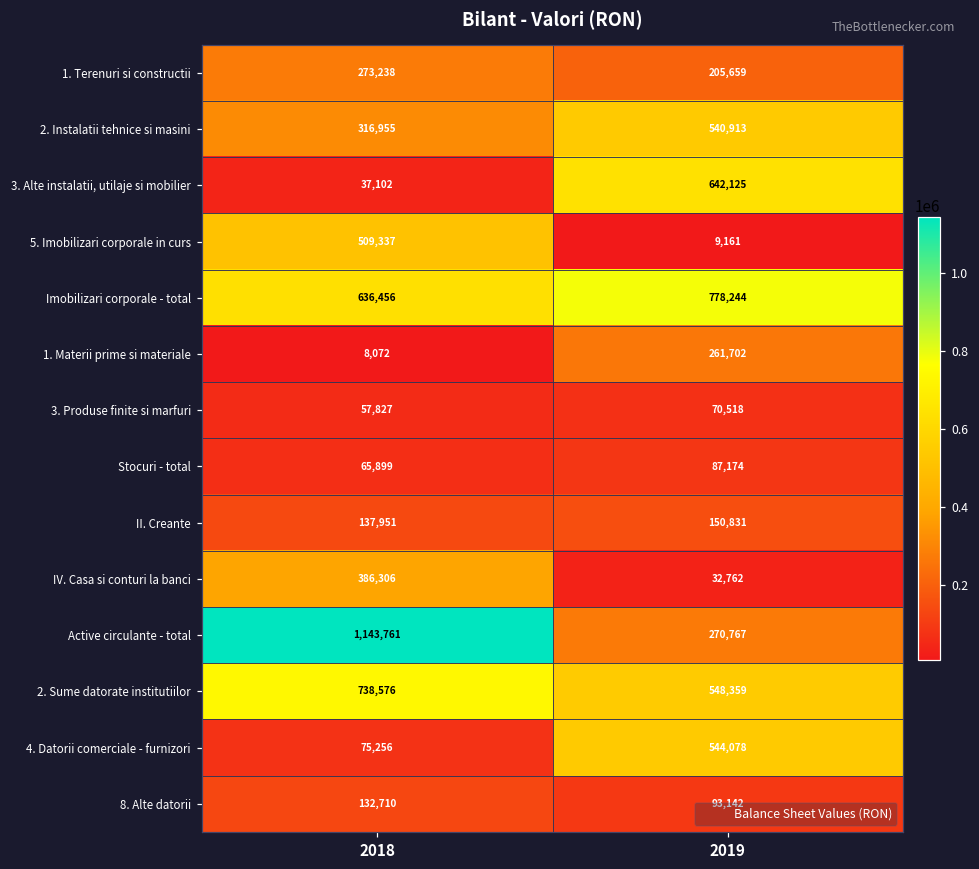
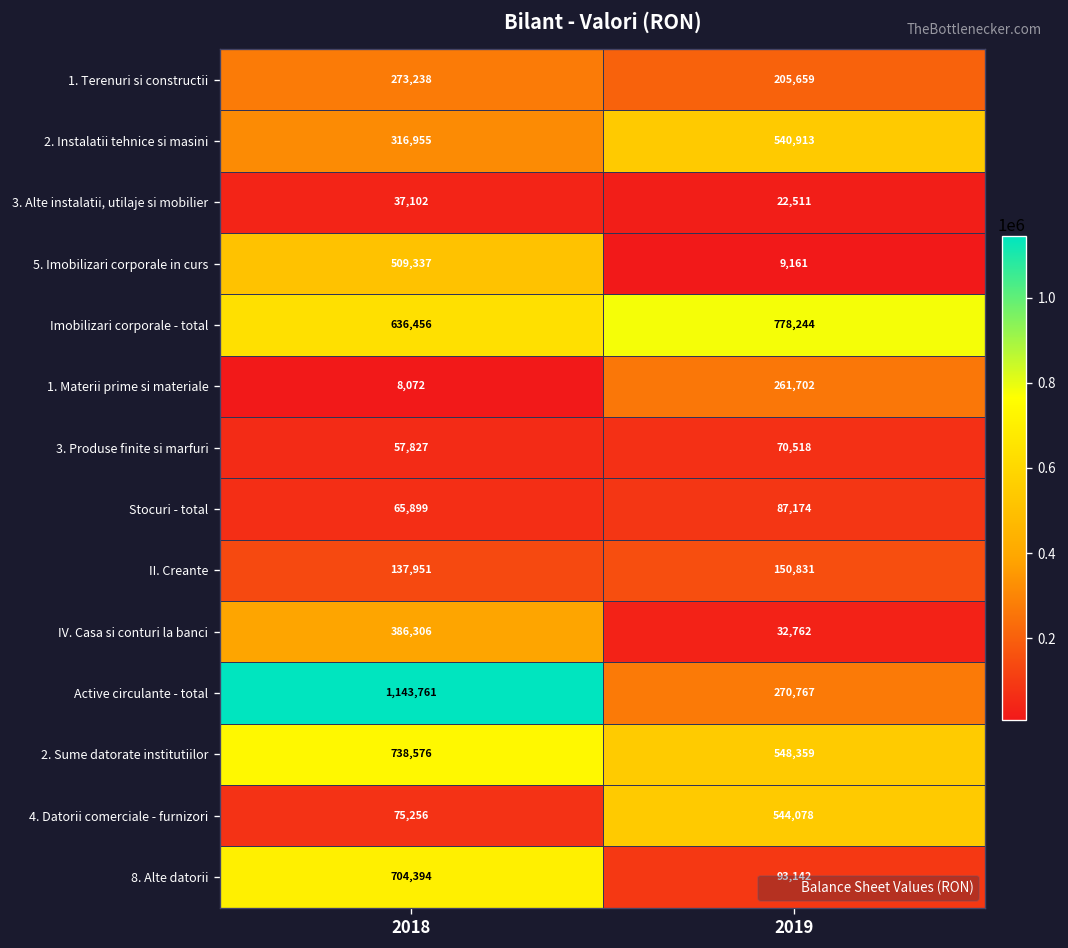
  {
    "1. Terenuri si constructii": {
      "2018": "273,238",
      "2019": "205,659"
    },
    "2. Instalatii tehnice si masini": {
      "2018": "316,955",
      "2019": "540,913"
    },
    "3. Alte instalatii, utilaje si mobilier": {
      "2018": "37,102",
-     "2019": "642,125"
+     "2019": "22,511"
    },
    "5. Imobilizari corporale in curs": {
      "2018": "509,337",
      "2019": "9,161"
    },
    "Imobilizari corporale - total": {
      "2018": "636,456",
      "2019": "778,244"
    },
    "1. Materii prime si materiale": {
      "2018": "8,072",
      "2019": "261,702"
    },
    "3. Produse finite si marfuri": {
      "2018": "57,827",
      "2019": "70,518"
    },
    "Stocuri - total": {
      "2018": "65,899",
      "2019": "87,174"
    },
    "II. Creante": {
      "2018": "137,951",
      "2019": "150,831"
    },
    "IV. Casa si conturi la banci": {
      "2018": "386,306",
      "2019": "32,762"
    },
    "Active circulante - total": {
      "2018": "1,143,761",
      "2019": "270,767"
    },
    "2. Sume datorate institutiilor": {
      "2018": "738,576",
      "2019": "548,359"
    },
    "4. Datorii comerciale - furnizori": {
      "2018": "75,256",
      "2019": "544,078"
    },
    "8. Alte datorii": {
-     "2018": "132,710"
+     "2018": "704,394"
    }
  }
